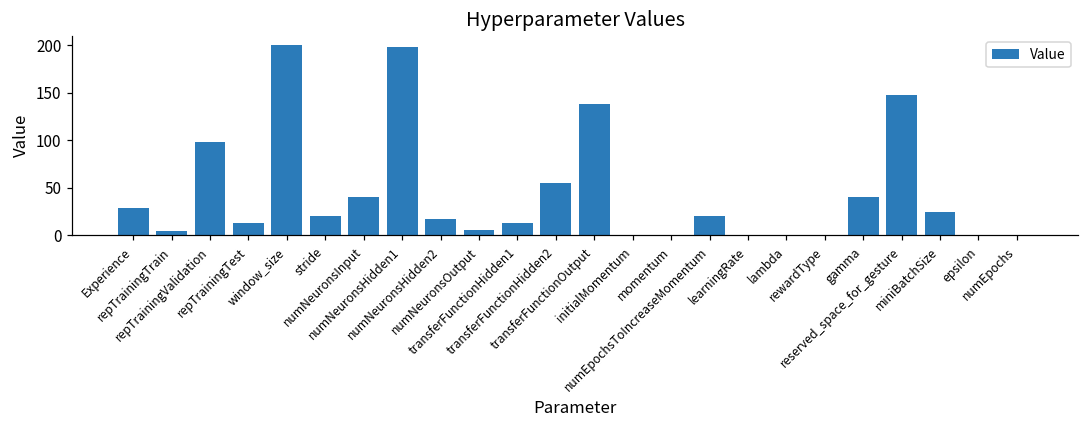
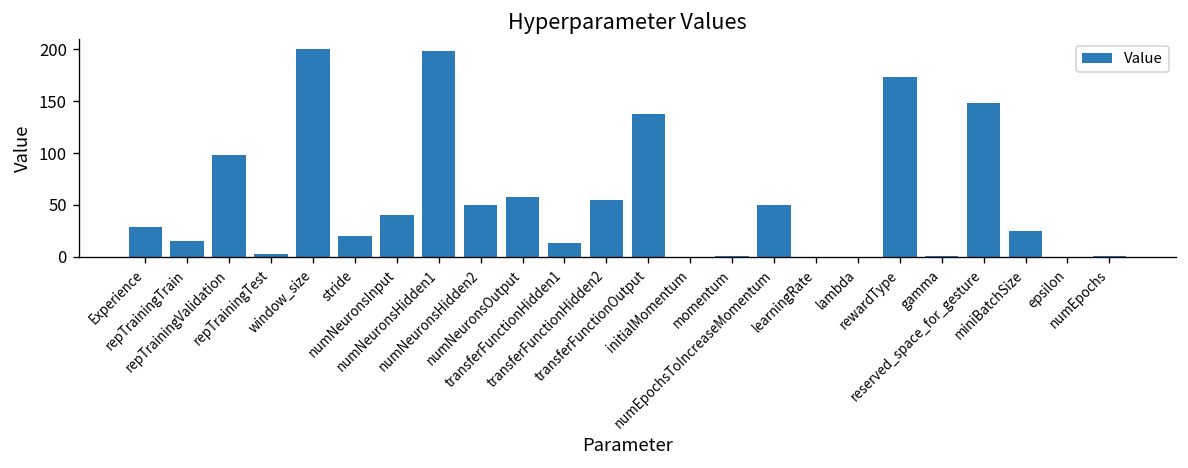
  {
    "Experience": 30,
-   "repTrainingTrain": 10,
+   "repTrainingTrain": 20,
    "repTrainingValidation": 100,
-   "repTrainingTest": 10,
+   "repTrainingTest": 0,
    "window_size": 200,
    "stride": 20,
    "numNeuronsInput": 40,
    "numNeuronsHidden1": 200,
-   "numNeuronsHidden2": 20,
-   "numNeuronsOutput": 10,
+   "numNeuronsHidden2": 50,
+   "numNeuronsOutput": 60,
    "transferFunctionHidden1": 10,
    "transferFunctionHidden2": 60,
    "transferFunctionOutput": 140,
-   "numEpochsToIncreaseMomentum": 20,
+   "numEpochsToIncreaseMomentum": 50,
    "lambda": 0,
-   "rewardType": 0,
-   "gamma": 40,
+   "rewardType": 170,
+   "gamma": 0,
    "reserved_space_for_gesture": 150,
    "miniBatchSize": 30,
    "epsilon": 0
  }
